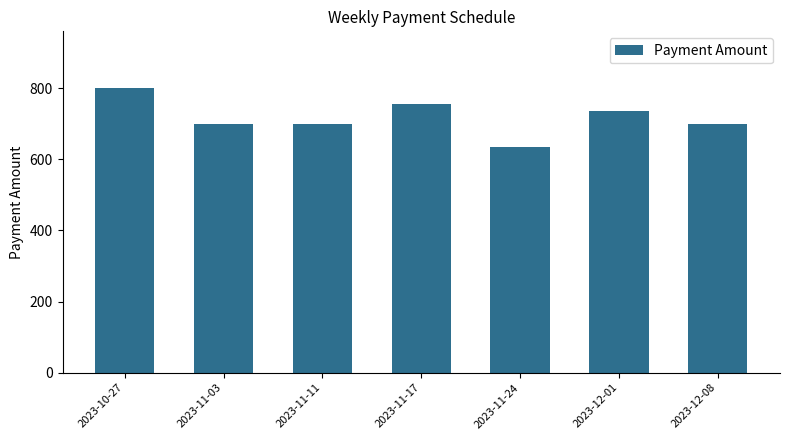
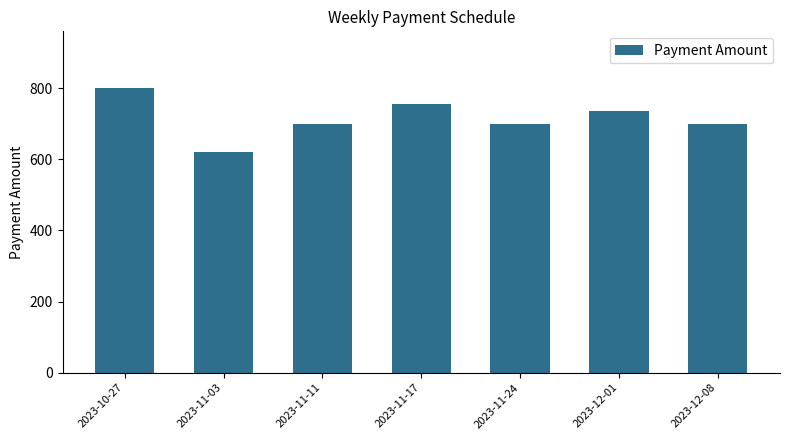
  {
    "2023-10-27": 800,
-   "2023-11-03": 700,
+   "2023-11-03": 620,
    "2023-11-11": 700,
    "2023-11-17": 760,
-   "2023-11-24": 640,
+   "2023-11-24": 700,
    "2023-12-01": 740,
    "2023-12-08": 700
  }
